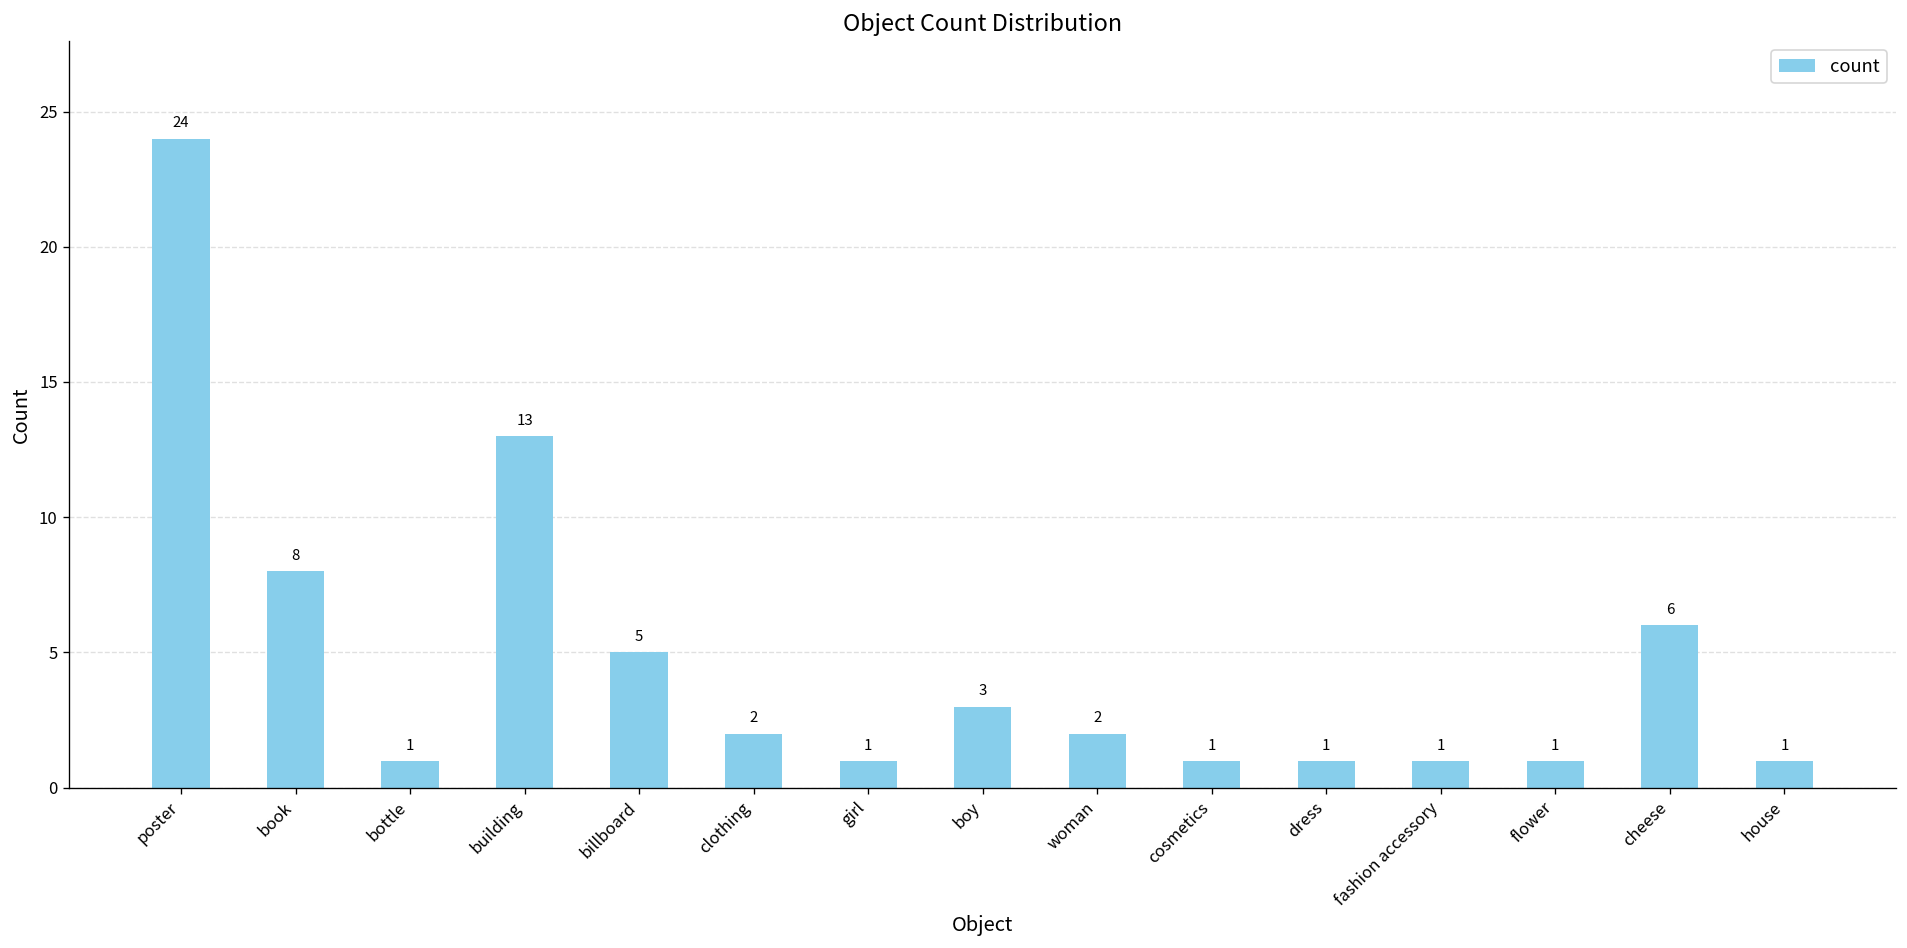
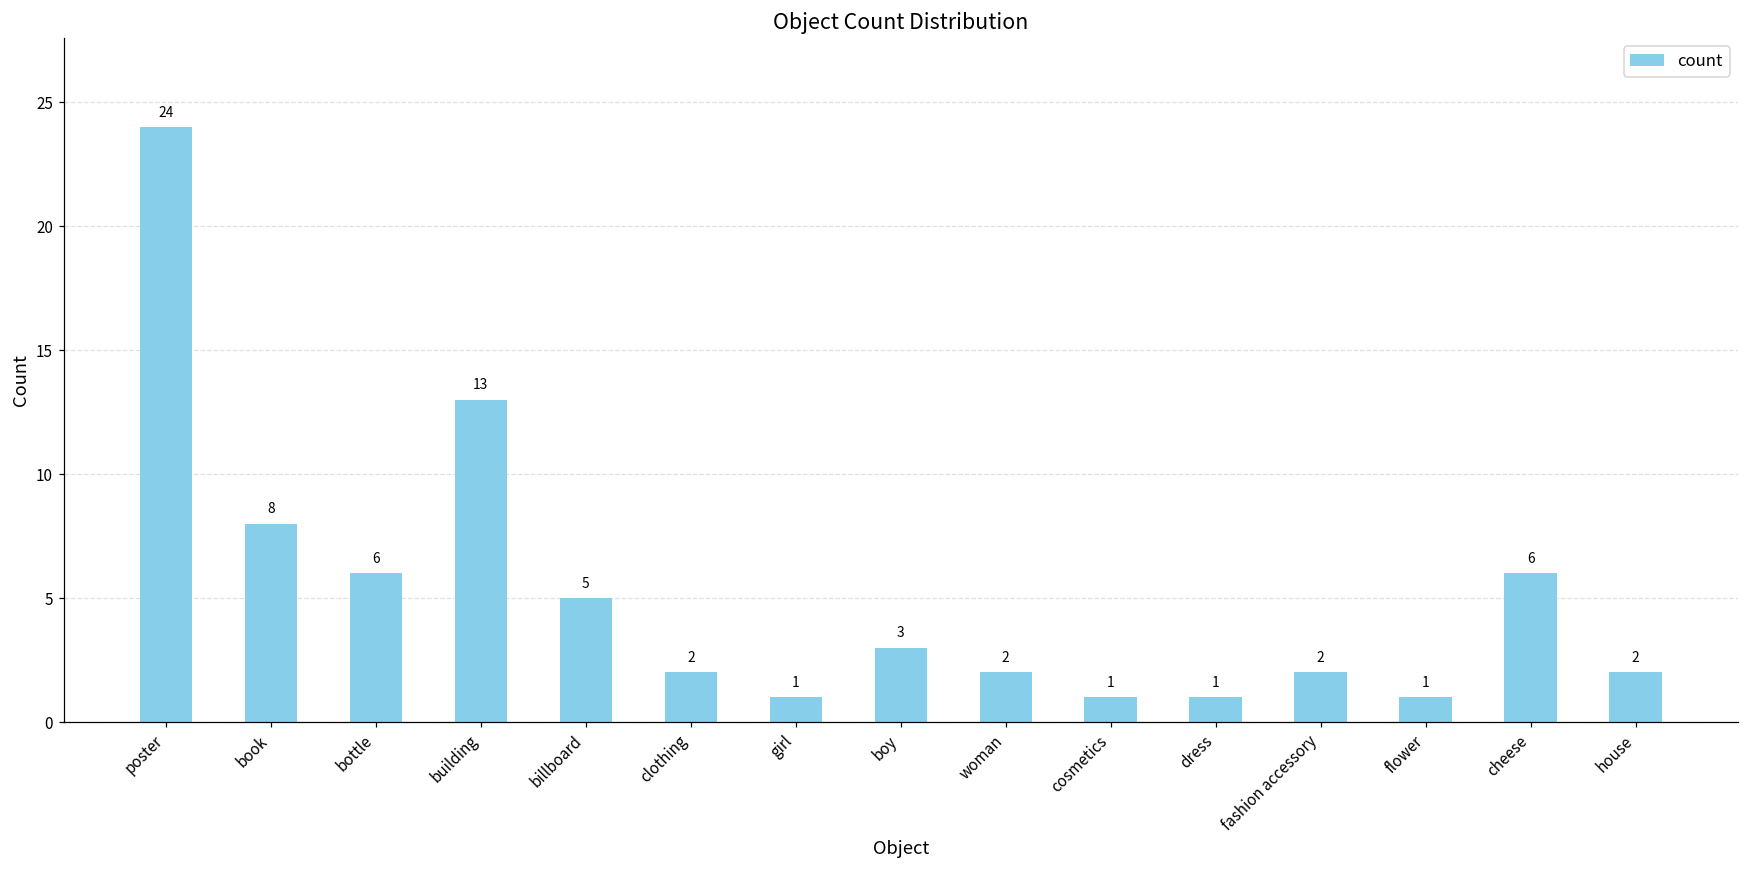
  {
    "poster": 24,
    "book": 8,
-   "bottle": 1,
+   "bottle": 6,
    "building": 13,
    "billboard": 5,
    "clothing": 2,
    "girl": 1,
    "boy": 3,
    "woman": 2,
    "cosmetics": 1,
    "dress": 1,
-   "fashion accessory": 1,
+   "fashion accessory": 2,
    "flower": 1,
    "cheese": 6,
-   "house": 1
+   "house": 2
  }
